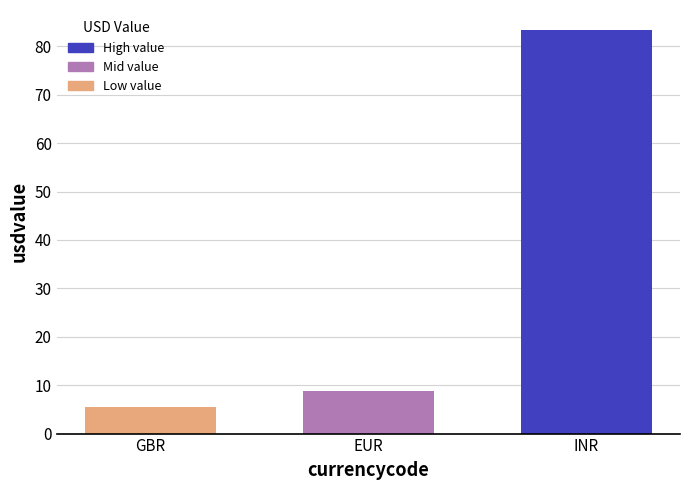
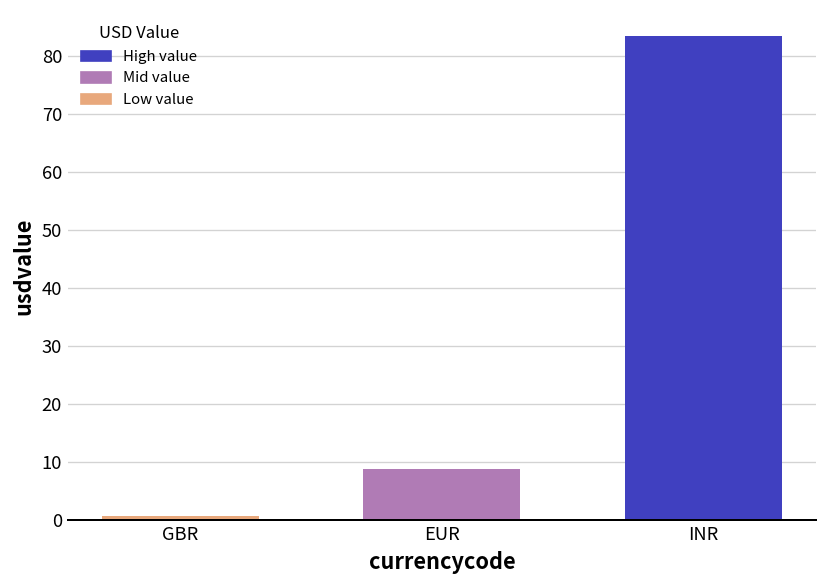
  {
-   "GBR": 5,
+   "GBR": 1,
    "EUR": 9,
    "INR": 83
  }
